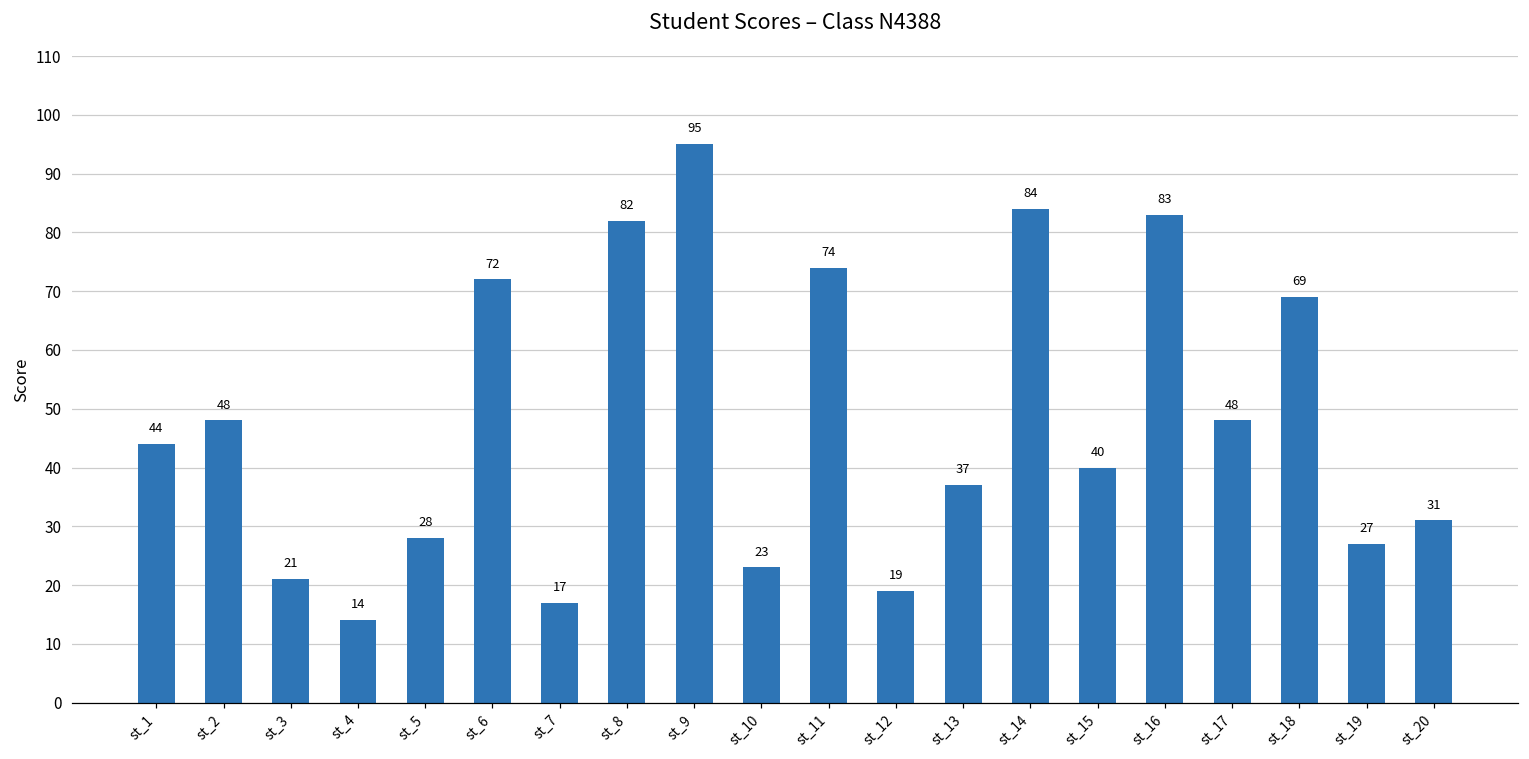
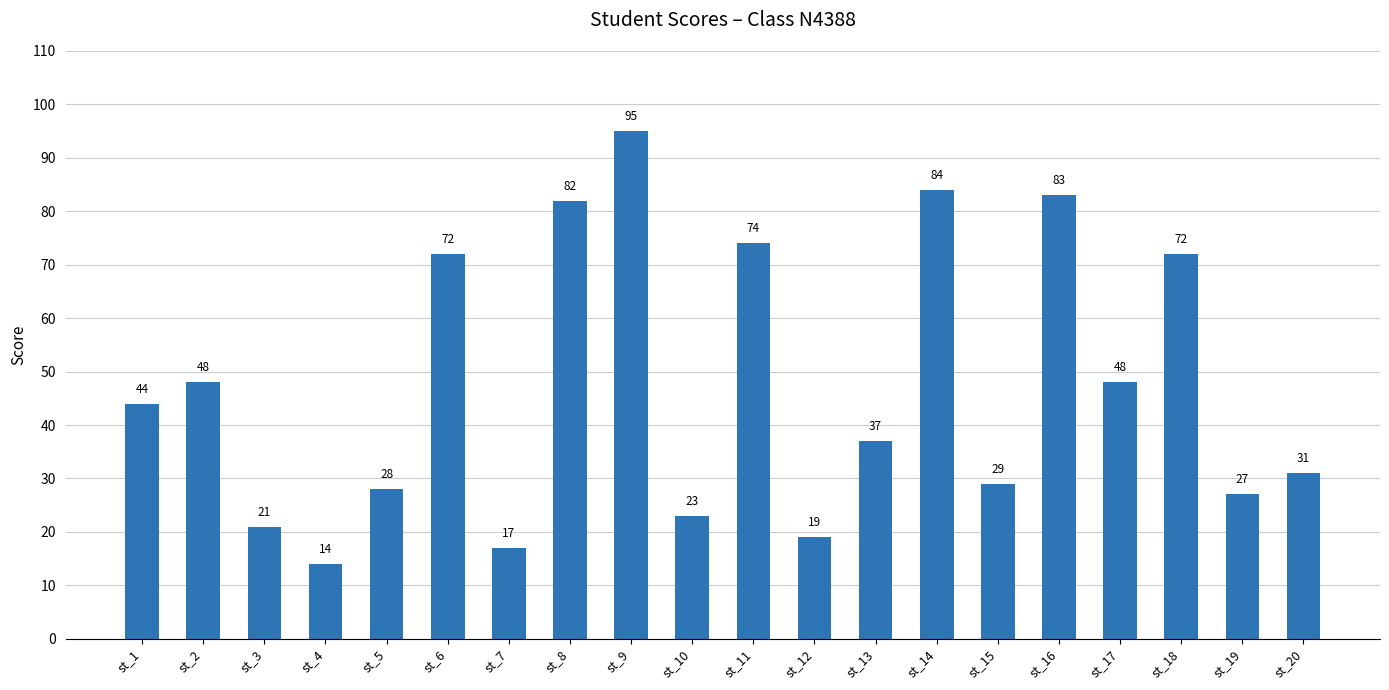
  {
    "st_1": 44,
    "st_2": 48,
    "st_3": 21,
    "st_4": 14,
    "st_5": 28,
    "st_6": 72,
    "st_7": 17,
    "st_8": 82,
    "st_9": 95,
    "st_10": 23,
    "st_11": 74,
    "st_12": 19,
    "st_13": 37,
    "st_14": 84,
-   "st_15": 40,
+   "st_15": 29,
    "st_16": 83,
    "st_17": 48,
-   "st_18": 69,
+   "st_18": 72,
    "st_19": 27,
    "st_20": 31
  }
